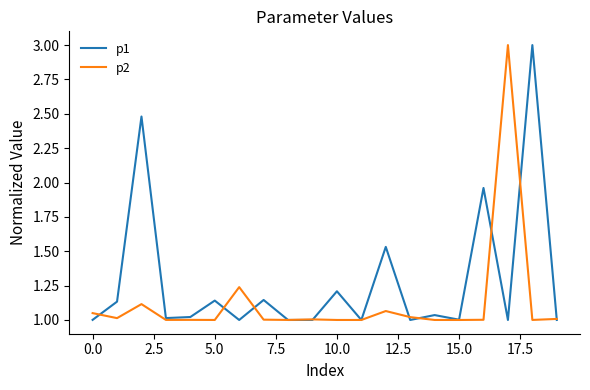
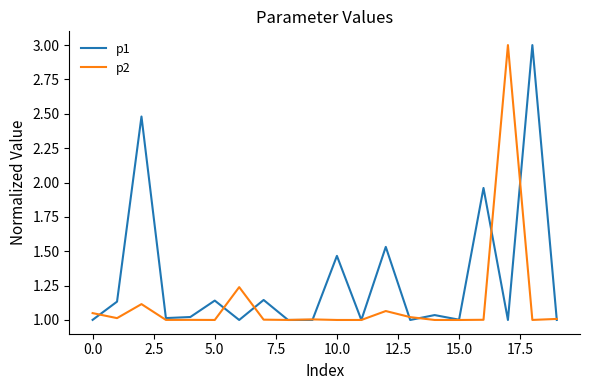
  {
    "p1": {
      "0.0": 1.00,
      "5.0": 1.14,
-     "10.0": 1.21
+     "10.0": 1.47
    },
    "p2": {
      "0.0": 1.05,
      "5.0": 1.00,
      "10.0": 1.00
    }
  }
